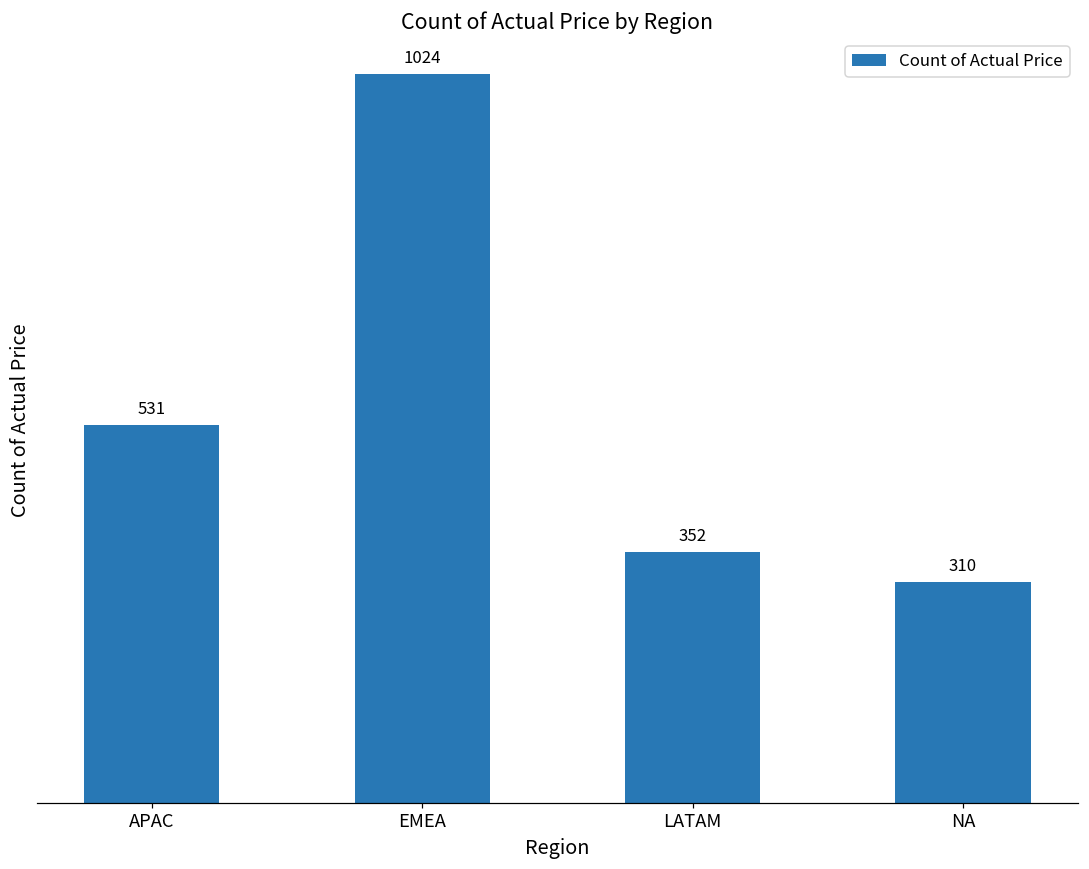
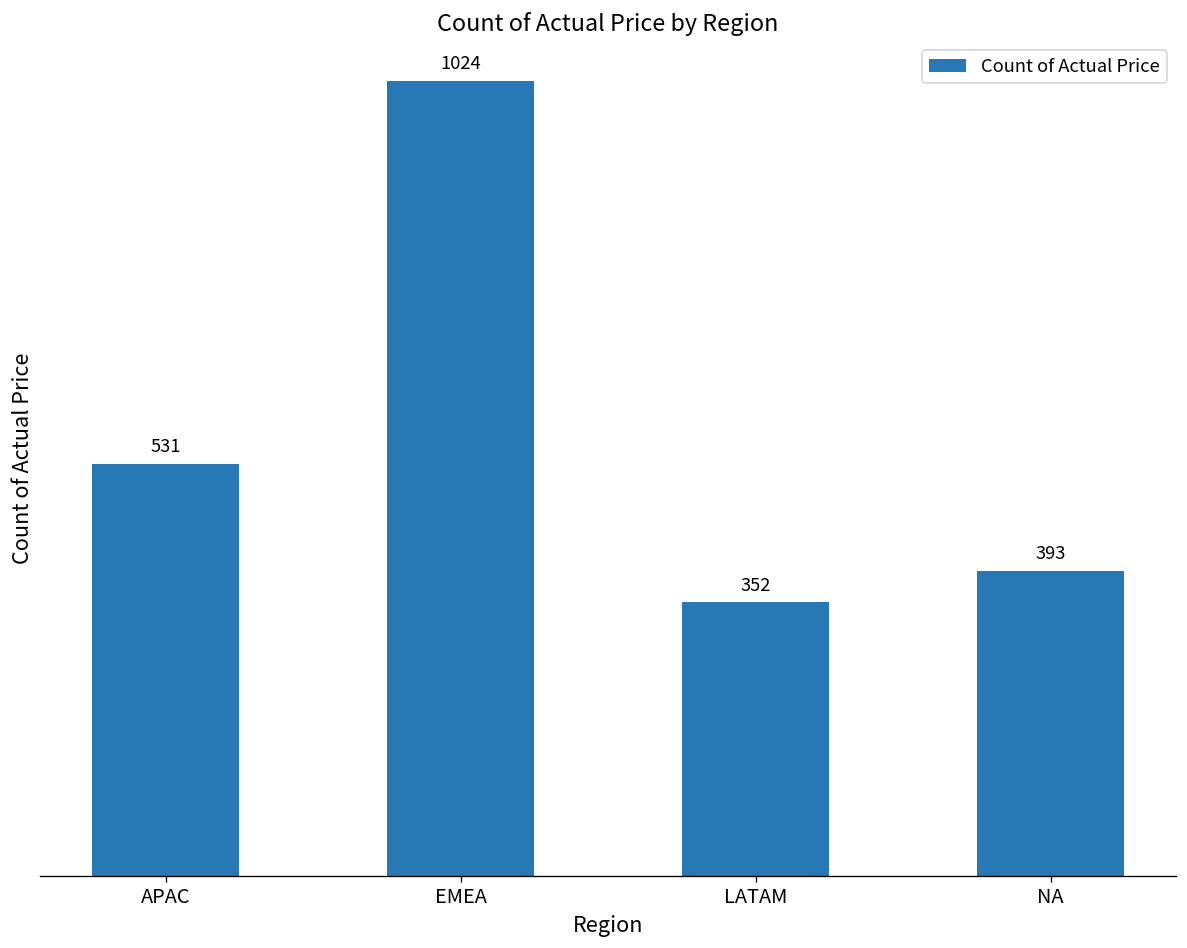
  {
    "APAC": 531,
    "EMEA": 1024,
    "LATAM": 352,
-   "NA": 310
+   "NA": 393
  }
